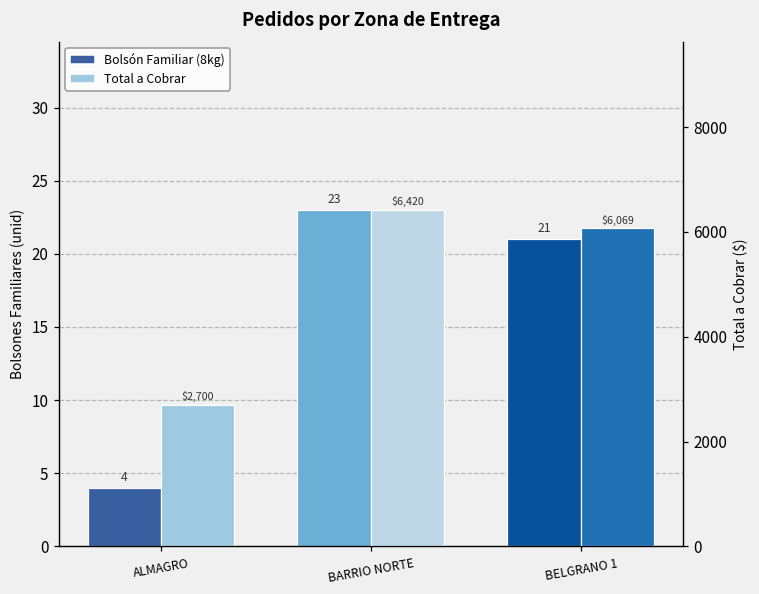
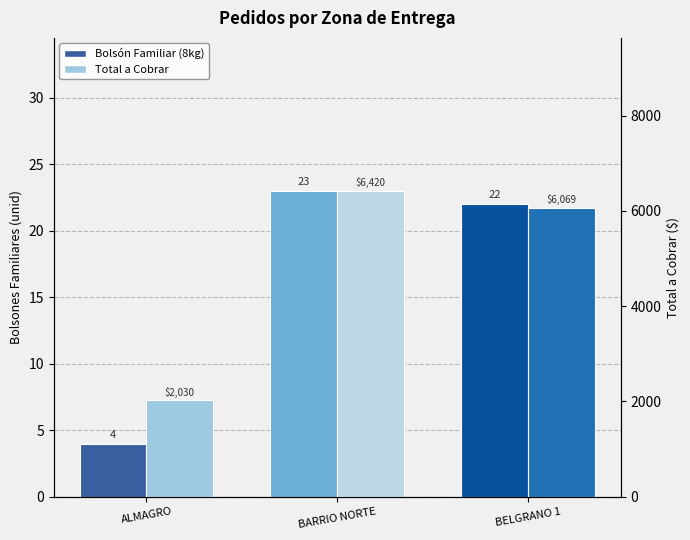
  {
    "Bolsón Familiar (8kg)": {
      "ALMAGRO": "4",
      "BARRIO NORTE": "23",
-     "BELGRANO 1": "21"
+     "BELGRANO 1": "22"
    },
    "Total a Cobrar": {
-     "ALMAGRO": "$2,700",
+     "ALMAGRO": "$2,030",
      "BARRIO NORTE": "$6,420"
    }
  }
